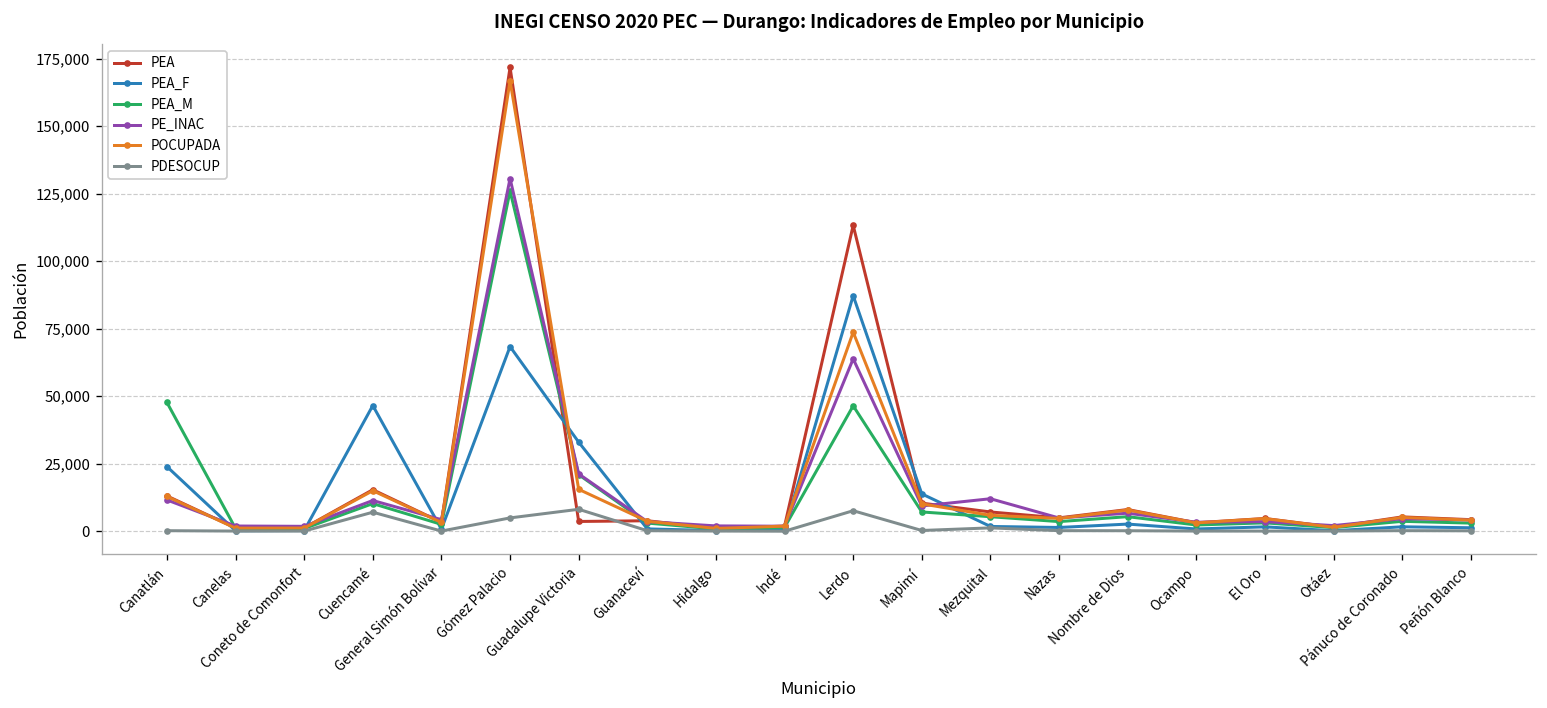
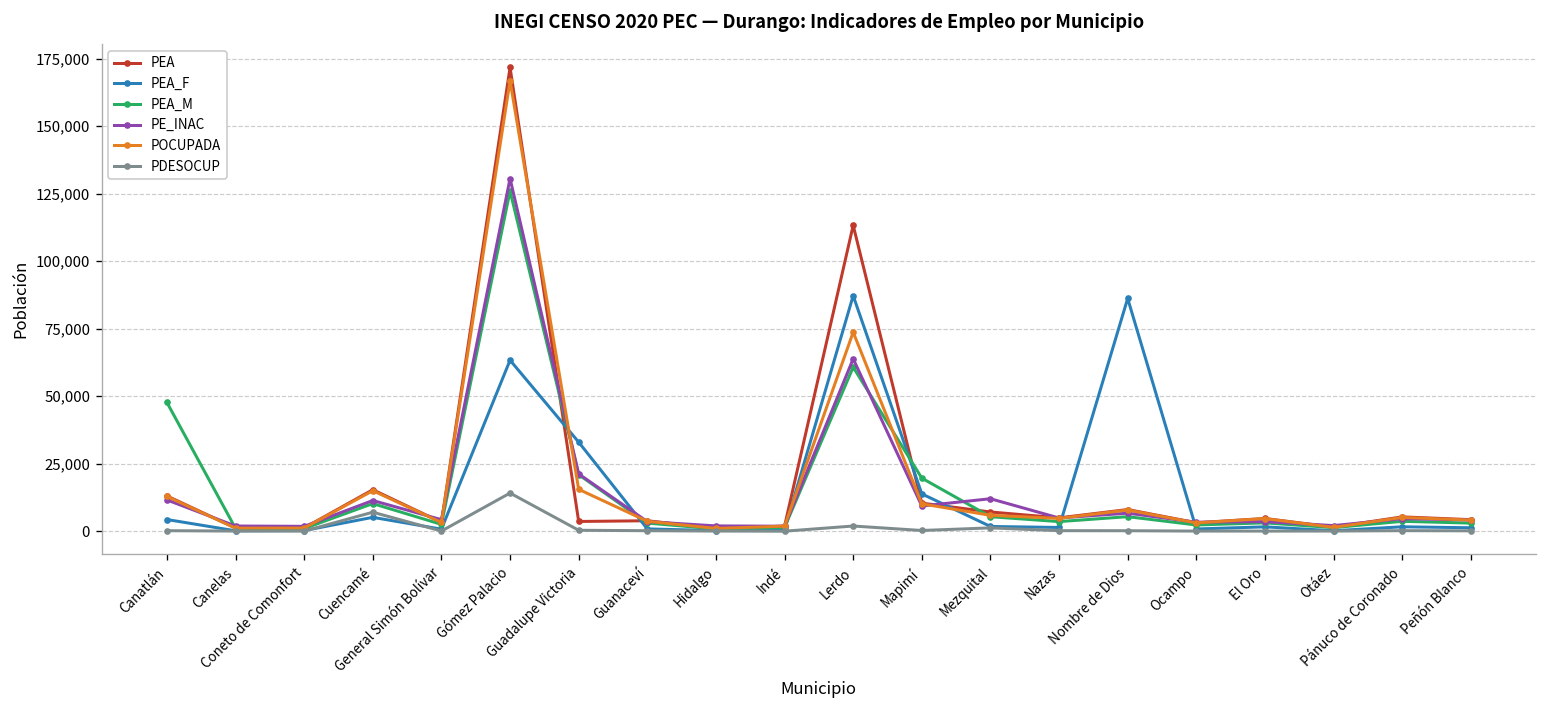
  {
    "PEA": {
      "Gómez Palacio": "172,000",
      "Guadalupe Victoria": "4,000",
      "Lerdo": "113,000",
      "Mezquital": "7,000"
    },
    "PEA_F": {
-     "Canatlán": "24,000",
-     "Cuencamé": "47,000",
-     "Gómez Palacio": "68,000",
+     "Canatlán": "4,000",
+     "Cuencamé": "5,000",
+     "Gómez Palacio": "63,000",
      "Guadalupe Victoria": "33,000",
      "Lerdo": "87,000",
      "Mapimí": "14,000",
      "Nazas": "1,000",
-     "Nombre de Dios": "3,000",
+     "Nombre de Dios": "86,000",
      "El Oro": "2,000",
      "Pánuco de Coronado": "2,000"
    },
    "PEA_M": {
      "Canatlán": "48,000",
      "Cuencamé": "10,000",
      "Gómez Palacio": "126,000",
-     "Lerdo": "46,000",
-     "Mapimí": "7,000",
+     "Lerdo": "61,000",
+     "Mapimí": "20,000",
      "Nazas": "4,000",
      "Nombre de Dios": "5,000"
    },
    "PE_INAC": {
      "Canatlán": "12,000",
      "Cuencamé": "11,000",
      "Gómez Palacio": "131,000",
      "Lerdo": "64,000",
      "Mezquital": "12,000",
      "Nombre de Dios": "7,000"
    },
    "POCUPADA": {
      "Gómez Palacio": "167,000",
      "Guadalupe Victoria": "16,000",
      "Lerdo": "74,000"
    },
    "PDESOCUP": {
      "Canatlán": "0",
      "Cuencamé": "7,000",
-     "Gómez Palacio": "5,000",
-     "Guadalupe Victoria": "8,000",
-     "Lerdo": "8,000",
+     "Gómez Palacio": "14,000",
+     "Guadalupe Victoria": "0",
+     "Lerdo": "2,000",
      "Mapimí": "0",
      "Nazas": "0",
      "Nombre de Dios": "0",
      "El Oro": "0",
      "Pánuco de Coronado": "0"
    }
  }
